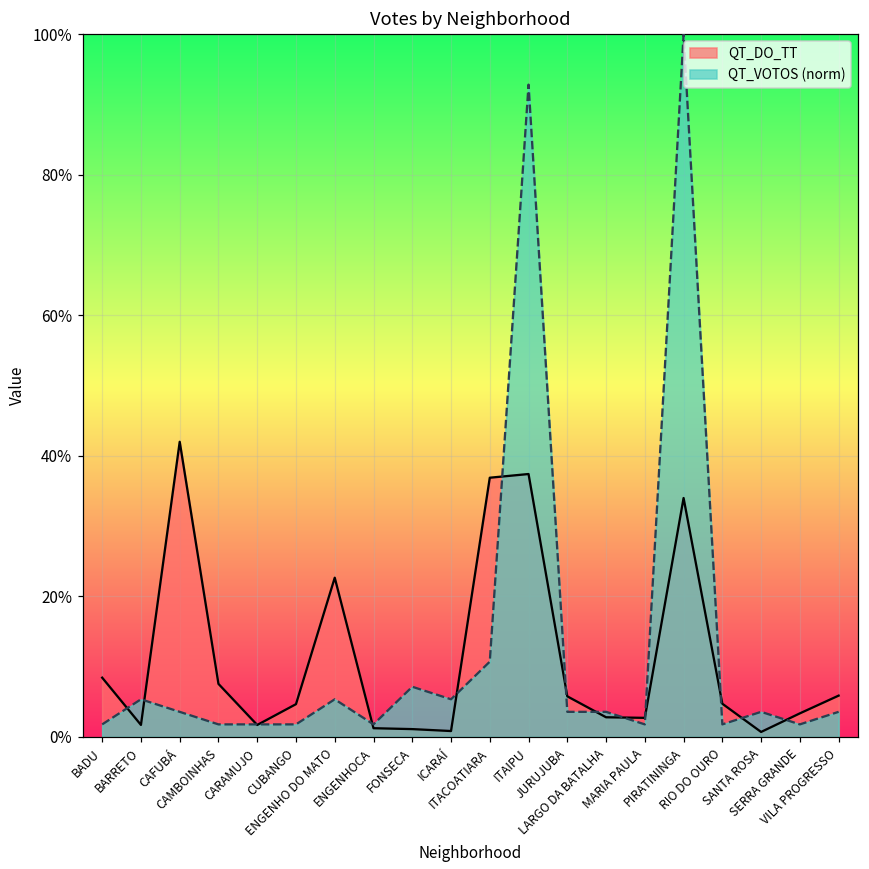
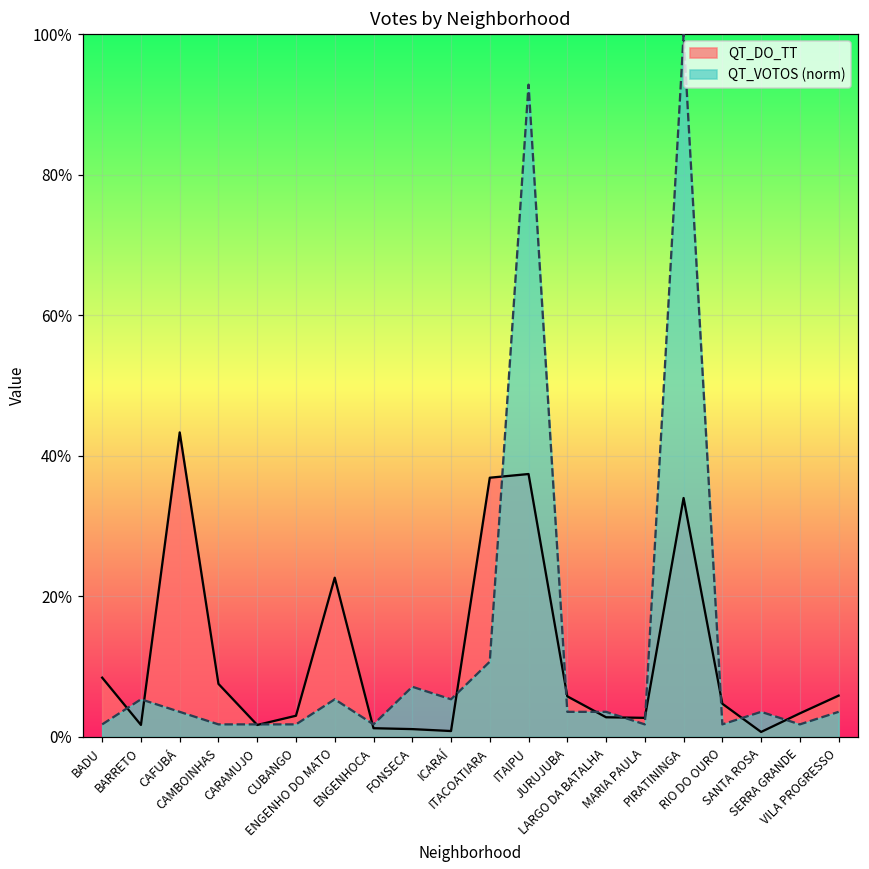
  {
    "QT_DO_TT": {
      "BADU": "8%",
      "BARRETO": "2%",
-     "CAFUBÁ": "42%",
+     "CAFUBÁ": "43%",
      "CAMBOINHAS": "8%",
-     "CUBANGO": "5%",
+     "CUBANGO": "3%",
      "ENGENHO DO MATO": "23%",
      "ENGENHOCA": "1%",
      "FONSECA": "1%",
      "ICARAÍ": "1%",
      "ITACOATIARA": "37%",
      "ITAIPU": "37%",
      "JURUJUBA": "6%",
      "LARGO DA BATALHA": "3%",
      "MARIA PAULA": "3%",
      "PIRATININGA": "34%",
      "RIO DO OURO": "5%",
      "SANTA ROSA": "1%",
      "SERRA GRANDE": "3%",
      "VILA PROGRESSO": "6%"
    },
    "QT_VOTOS (norm)": {
      "BADU": "2%",
      "BARRETO": "5%",
      "CAFUBÁ": "4%",
      "CAMBOINHAS": "2%",
      "CUBANGO": "2%",
      "ENGENHO DO MATO": "5%",
      "ENGENHOCA": "2%",
      "FONSECA": "7%",
      "ICARAÍ": "5%",
      "ITACOATIARA": "11%",
      "ITAIPU": "93%",
      "JURUJUBA": "4%",
      "LARGO DA BATALHA": "4%",
      "MARIA PAULA": "2%",
      "PIRATININGA": "100%",
      "RIO DO OURO": "2%",
      "SANTA ROSA": "4%",
      "SERRA GRANDE": "2%",
      "VILA PROGRESSO": "4%"
    }
  }
